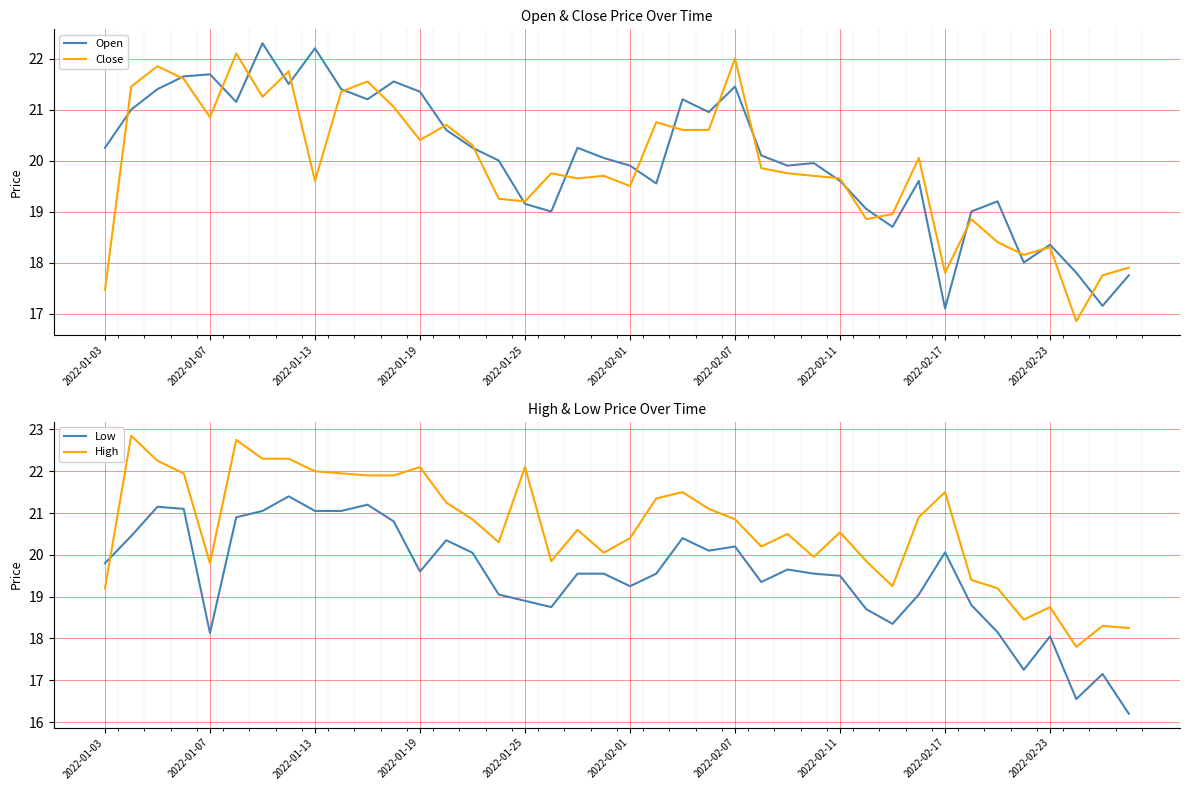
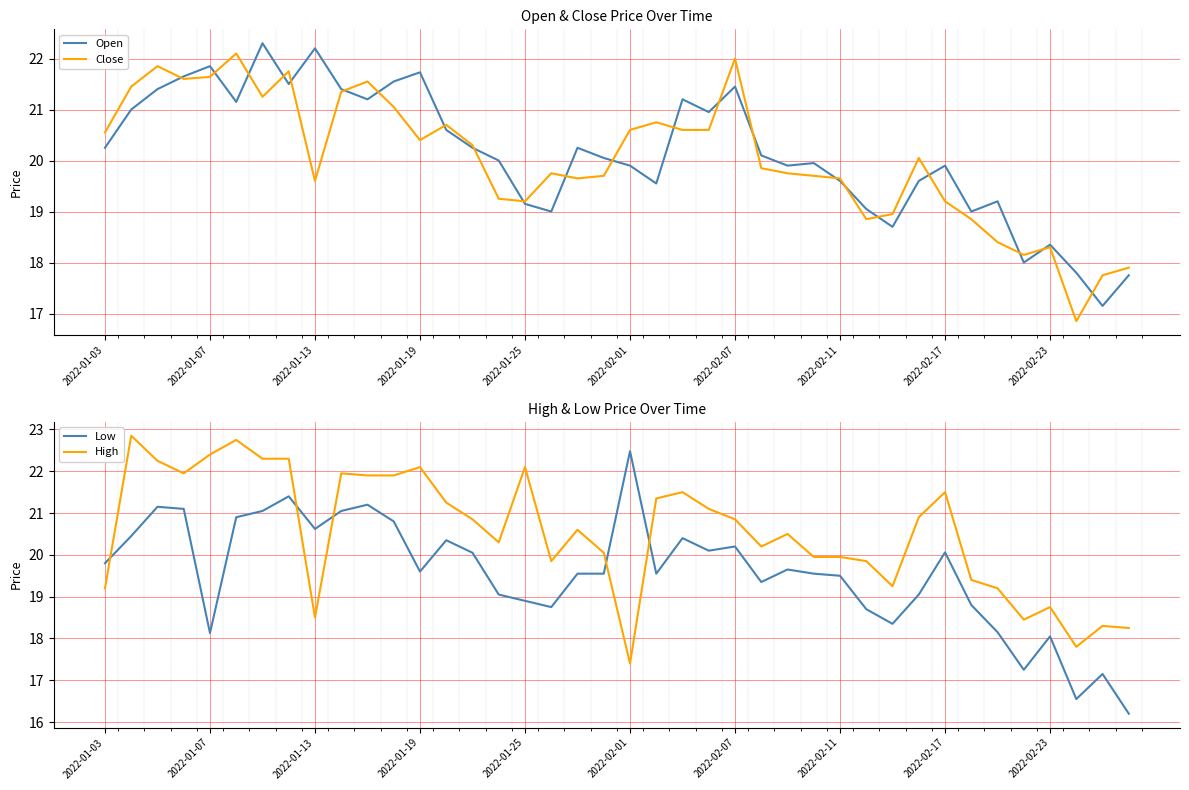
  {
    "Open & Close Price Over Time": {
      "Open": {
        "2022-01-03": 20.3,
-       "2022-01-07": 21.7,
+       "2022-01-07": 21.9,
        "2022-01-13": 22.2,
-       "2022-01-19": 21.4,
+       "2022-01-19": 21.7,
        "2022-01-25": 19.2,
        "2022-02-01": 19.9,
        "2022-02-07": 21.5,
-       "2022-02-17": 17.1
+       "2022-02-17": 19.9
      },
      "Close": {
-       "2022-01-03": 17.5,
-       "2022-01-07": 20.9,
+       "2022-01-03": 20.6,
+       "2022-01-07": 21.6,
        "2022-01-13": 19.6,
        "2022-01-19": 20.4,
        "2022-01-25": 19.2,
-       "2022-02-01": 19.5,
+       "2022-02-01": 20.6,
        "2022-02-07": 22.0,
-       "2022-02-17": 17.8
+       "2022-02-17": 19.2
      }
    },
    "High & Low Price Over Time": {
      "Low": {
        "2022-01-03": 19.8,
        "2022-01-07": 18.1,
-       "2022-01-13": 21.1,
+       "2022-01-13": 20.6,
        "2022-01-19": 19.6,
        "2022-01-25": 18.9,
-       "2022-02-01": 19.3,
+       "2022-02-01": 22.5,
        "2022-02-07": 20.2,
        "2022-02-11": 19.5,
        "2022-02-17": 20.1,
        "2022-02-23": 18.1
      },
      "High": {
        "2022-01-03": 19.2,
-       "2022-01-07": 19.8,
-       "2022-01-13": 22.0,
+       "2022-01-07": 22.4,
+       "2022-01-13": 18.5,
        "2022-01-19": 22.1,
        "2022-01-25": 22.1,
-       "2022-02-01": 20.4,
+       "2022-02-01": 17.4,
        "2022-02-07": 20.9,
-       "2022-02-11": 20.5,
+       "2022-02-11": 20.0,
        "2022-02-17": 21.5,
        "2022-02-23": 18.8
      }
    }
  }
